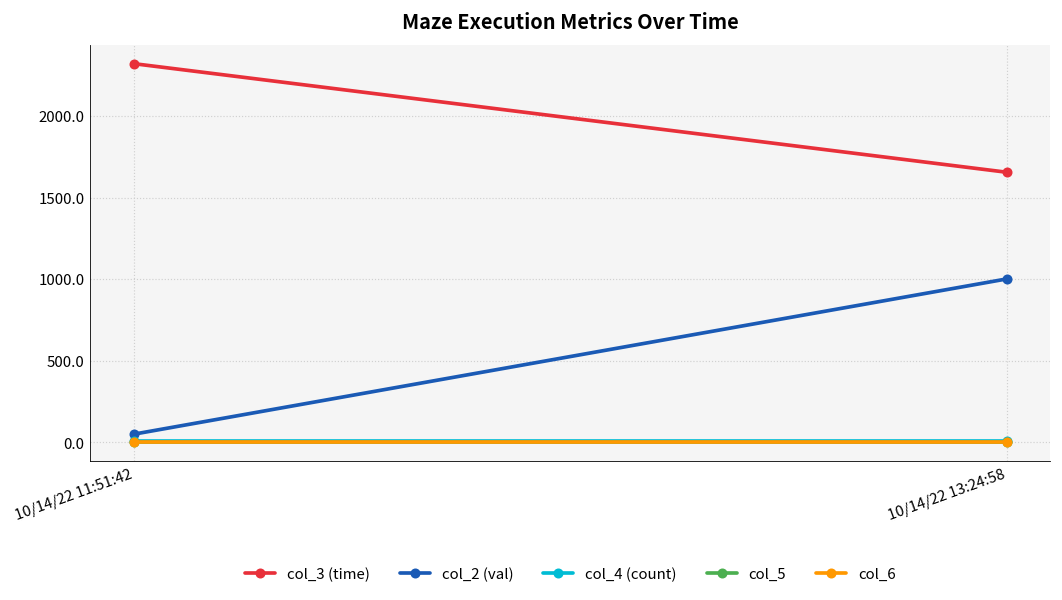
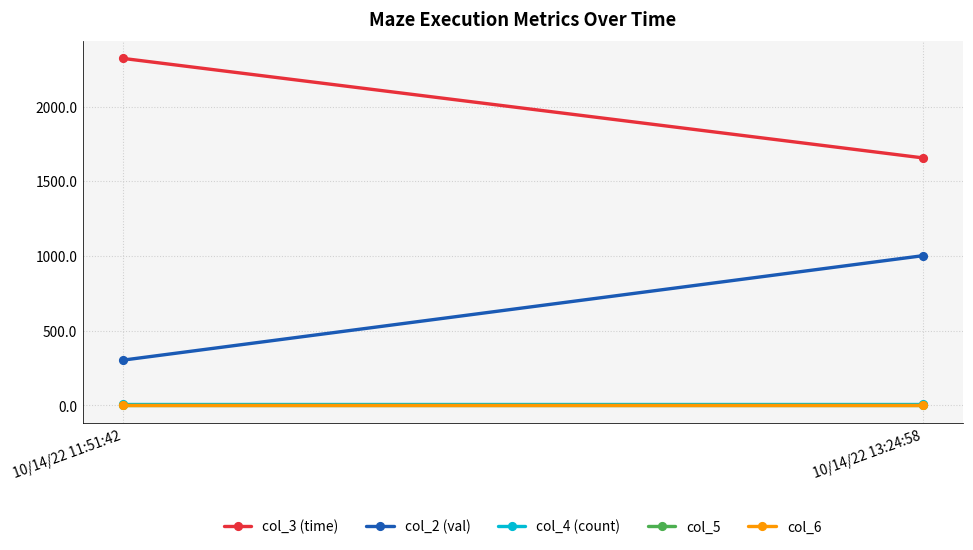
  {
    "col_3 (time)": {
      "10/14/22 11:51:42": 2320,
      "10/14/22 13:24:58": 1660
    },
    "col_2 (val)": {
-     "10/14/22 11:51:42": 50,
+     "10/14/22 11:51:42": 300,
      "10/14/22 13:24:58": 1000
    }
  }
